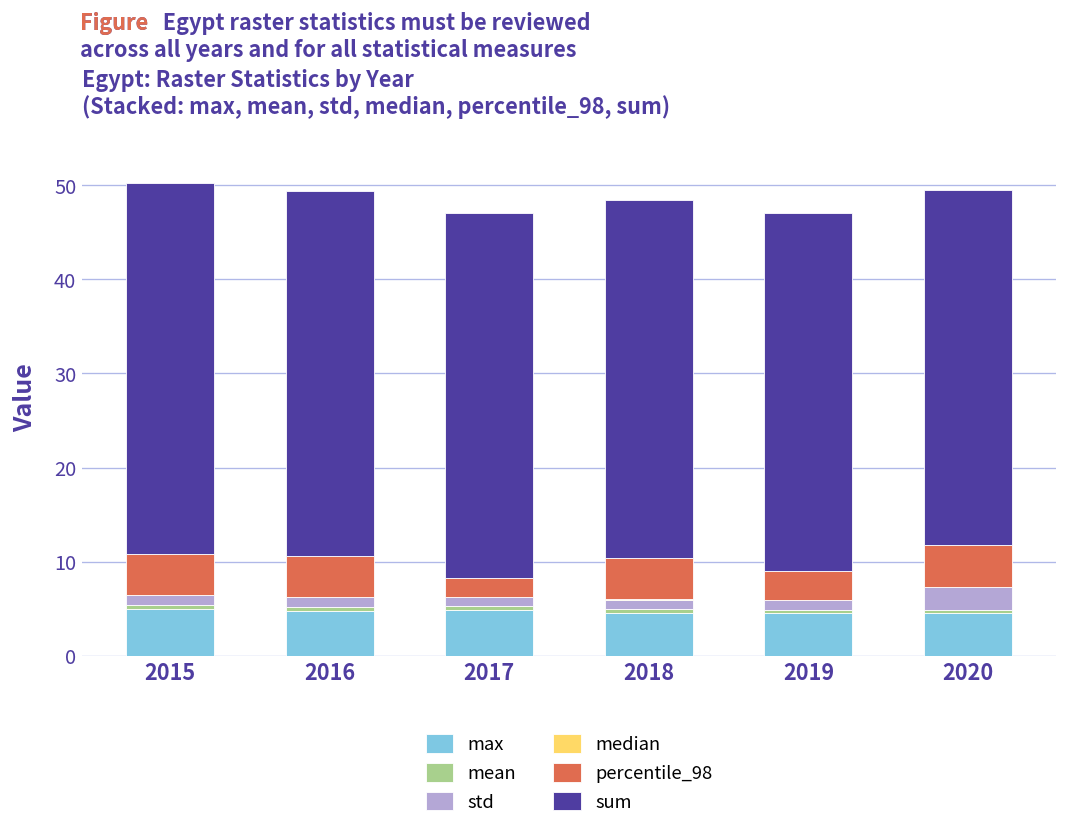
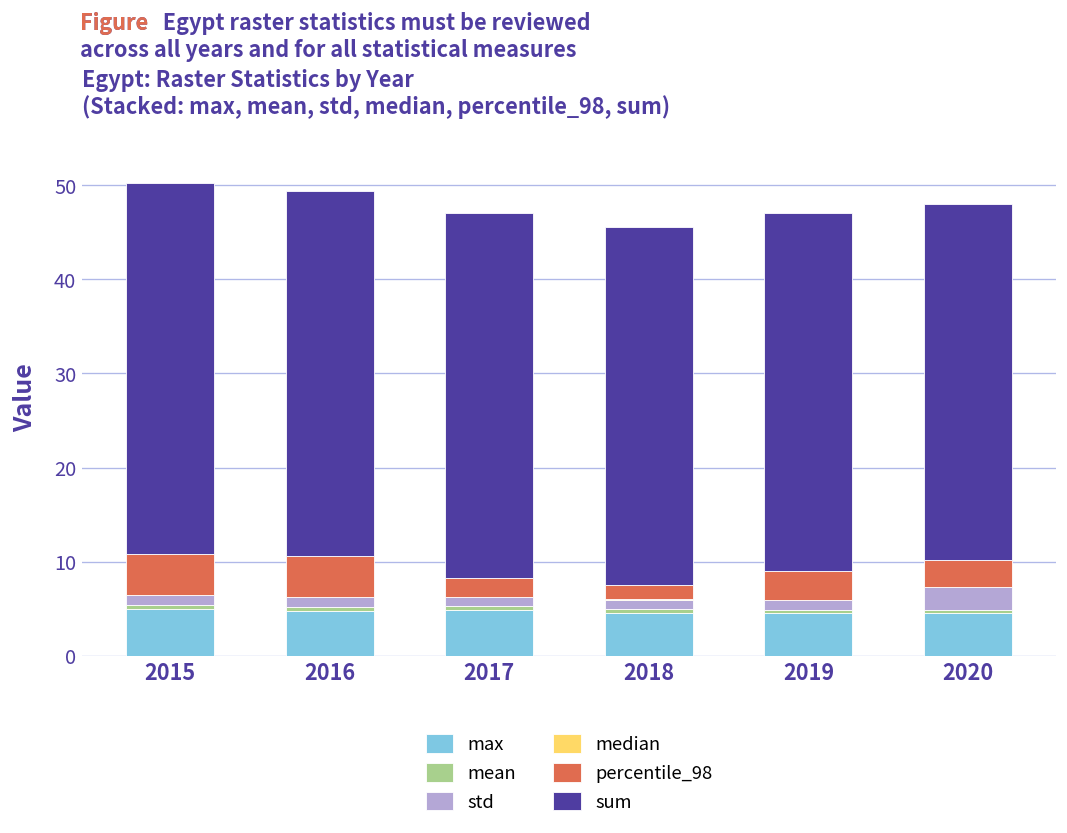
  {
    "max": {
      "2015": 5,
      "2016": 5,
      "2017": 5,
      "2018": 5,
      "2019": 4,
      "2020": 4
    },
    "mean": {
      "2015": 0,
      "2016": 0,
      "2017": 0,
      "2018": 0,
      "2019": 0,
      "2020": 0
    },
    "std": {
      "2015": 1,
      "2016": 1,
      "2017": 1,
      "2018": 1,
      "2019": 1,
      "2020": 2
    },
    "percentile_98": {
      "2015": 4,
      "2016": 4,
      "2017": 2,
-     "2018": 4,
+     "2018": 2,
      "2019": 3,
-     "2020": 4
+     "2020": 3
    },
    "sum": {
      "2015": 39,
      "2016": 39,
      "2017": 39,
      "2018": 38,
      "2019": 38,
      "2020": 38
    }
  }
